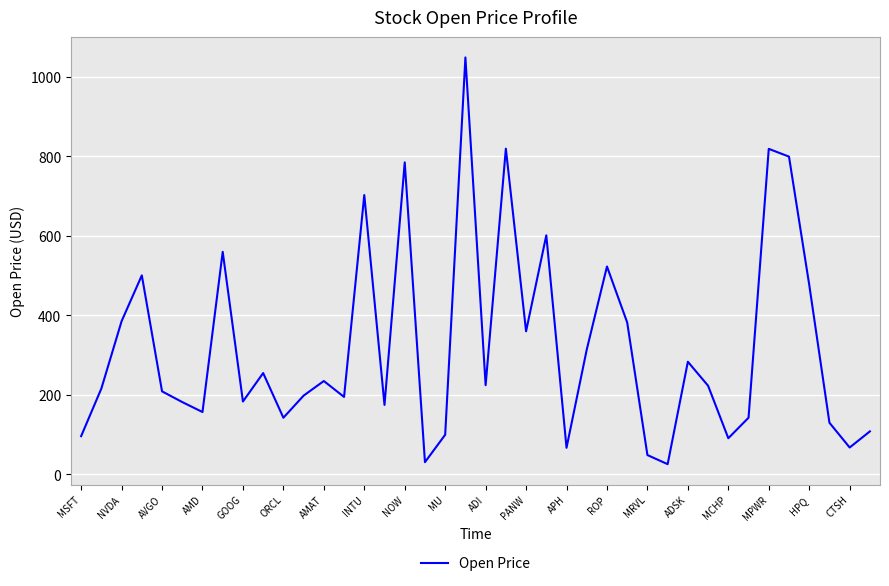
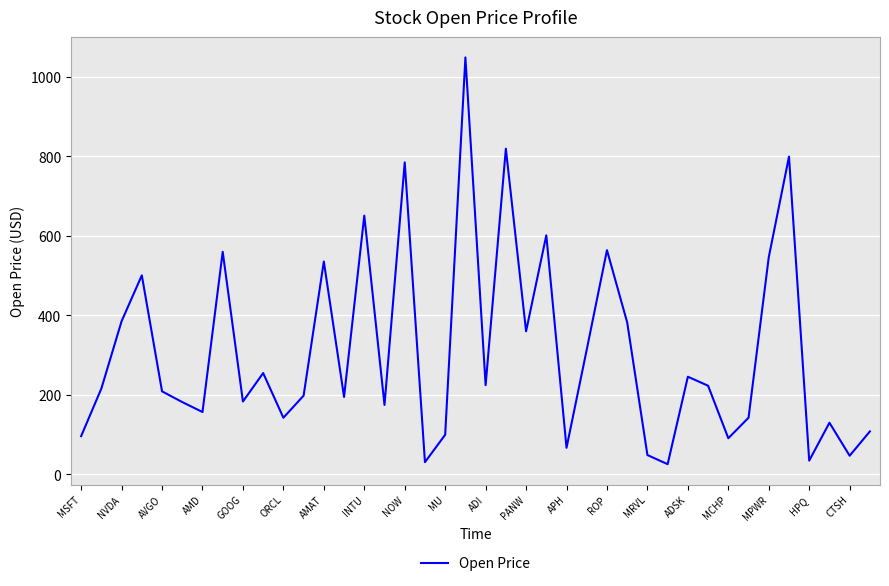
  {
    "MSFT": 100,
    "NVDA": 390,
    "AVGO": 210,
    "AMD": 160,
    "GOOG": 180,
    "ORCL": 140,
-   "AMAT": 240,
-   "INTU": 700,
+   "AMAT": 540,
+   "INTU": 650,
    "NOW": 780,
    "MU": 100,
    "ADI": 220,
    "PANW": 360,
    "APH": 70,
-   "ROP": 520,
+   "ROP": 560,
    "MRVL": 50,
-   "ADSK": 280,
+   "ADSK": 250,
    "MCHP": 90,
-   "MPWR": 820,
-   "HPQ": 480,
-   "CTSH": 70
+   "MPWR": 550,
+   "HPQ": 30,
+   "CTSH": 50
  }
